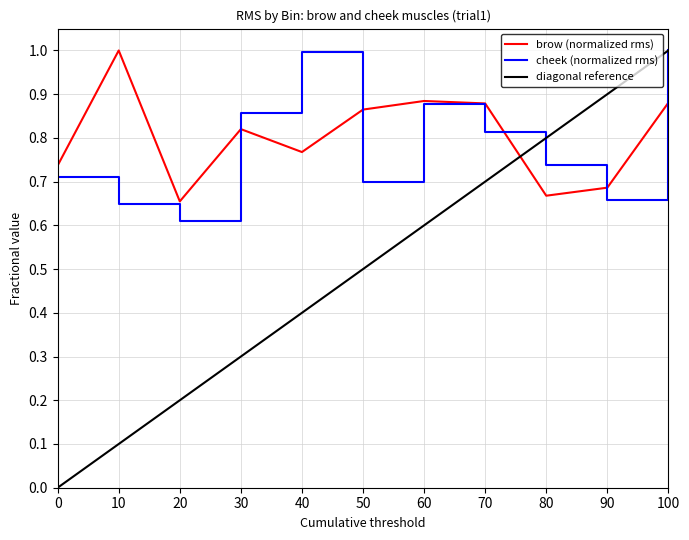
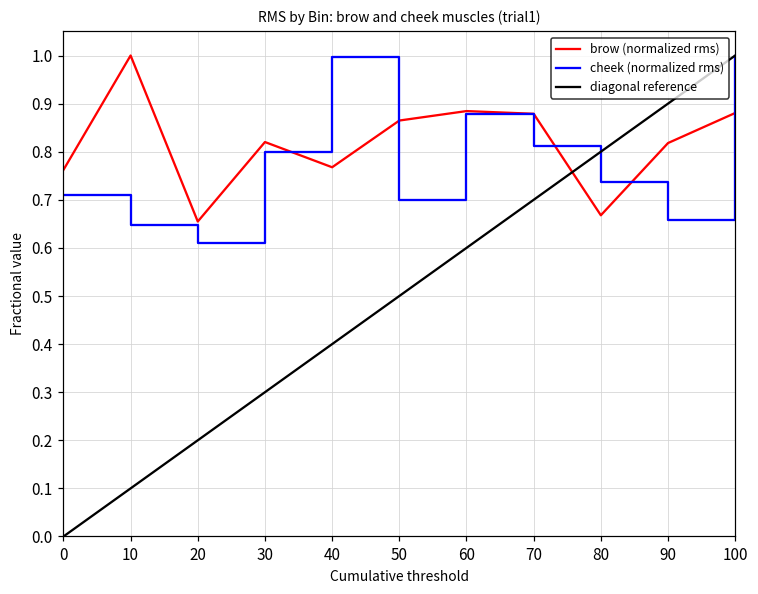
  {
    "brow (normalized rms)": {
-     "0": 0.74,
+     "0": 0.76,
      "10": 1.00,
      "20": 0.65,
      "30": 0.82,
      "40": 0.77,
      "50": 0.86,
      "60": 0.88,
      "70": 0.88,
      "80": 0.67,
-     "90": 0.69,
+     "90": 0.82,
      "100": 0.88
    },
    "cheek (normalized rms)": {
      "0": 0.71,
      "10": 0.65,
      "20": 0.61,
-     "30": 0.86,
+     "30": 0.80,
      "40": 1.00,
      "50": 0.70,
      "60": 0.88,
      "70": 0.81,
      "80": 0.74,
      "90": 0.66
    },
    "diagonal reference": {
      "0": 0.00
    }
  }
